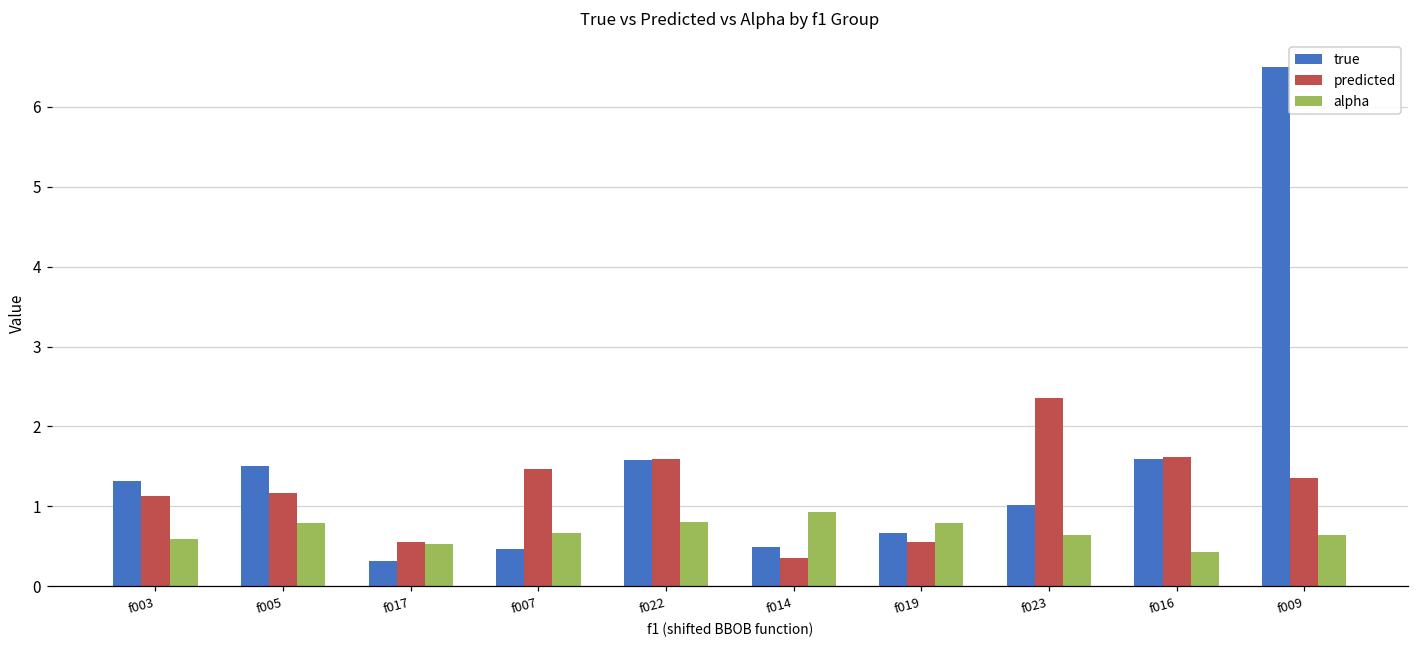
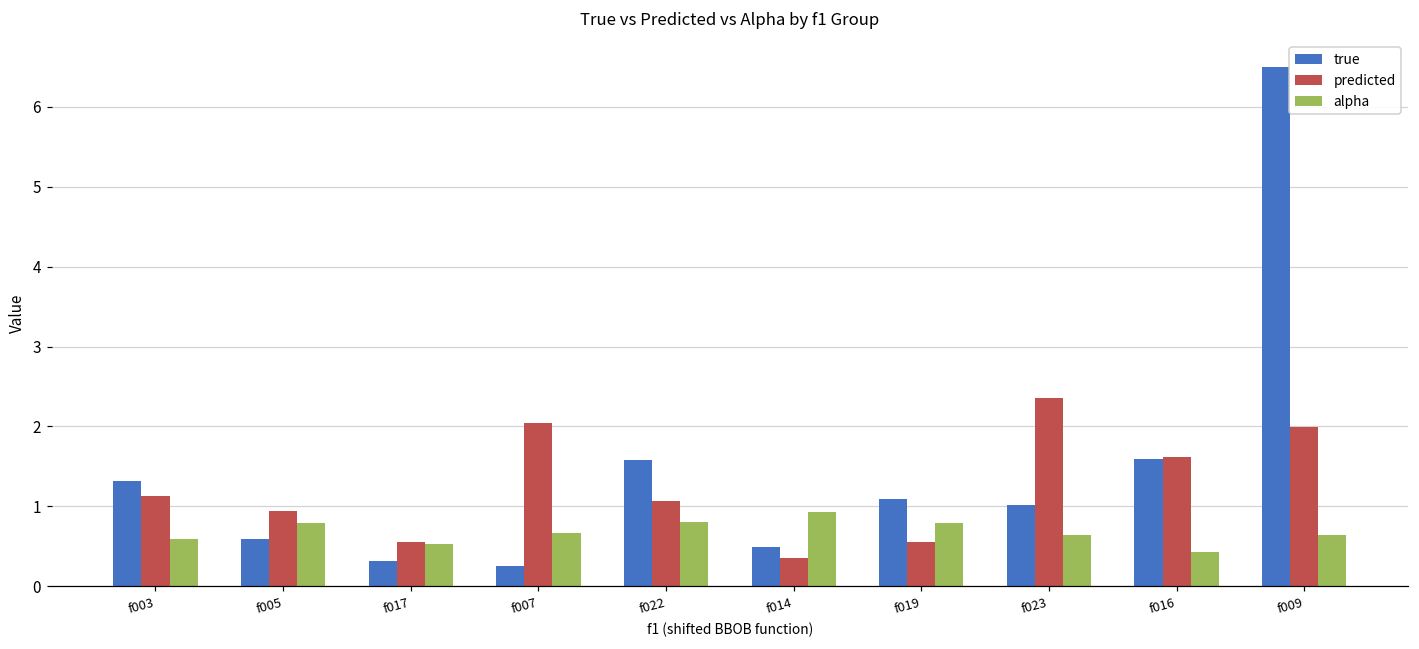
  {
    "true": {
      "f003": 1.3,
-     "f005": 1.5,
+     "f005": 0.6,
      "f017": 0.3,
-     "f007": 0.5,
+     "f007": 0.3,
      "f022": 1.6,
      "f014": 0.5,
-     "f019": 0.7,
+     "f019": 1.1,
      "f023": 1.0,
      "f016": 1.6,
      "f009": 6.5
    },
    "predicted": {
      "f003": 1.1,
-     "f005": 1.2,
+     "f005": 0.9,
      "f017": 0.6,
-     "f007": 1.5,
-     "f022": 1.6,
+     "f007": 2.0,
+     "f022": 1.1,
      "f014": 0.4,
      "f019": 0.6,
      "f023": 2.4,
      "f016": 1.6,
-     "f009": 1.4
+     "f009": 2.0
    },
    "alpha": {
      "f003": 0.6,
      "f005": 0.8,
      "f017": 0.5,
      "f007": 0.7,
      "f022": 0.8,
      "f014": 0.9,
      "f019": 0.8,
      "f023": 0.6,
      "f016": 0.4,
      "f009": 0.6
    }
  }
